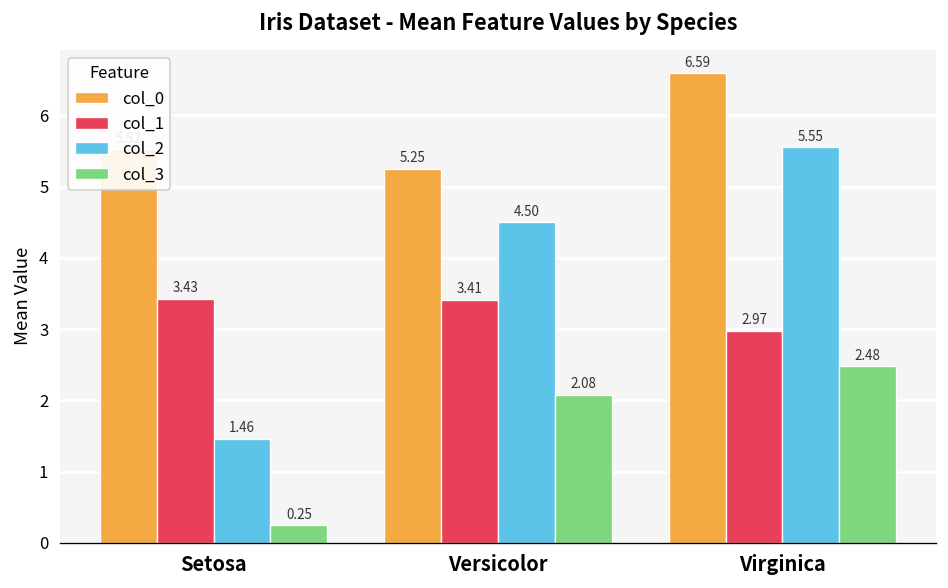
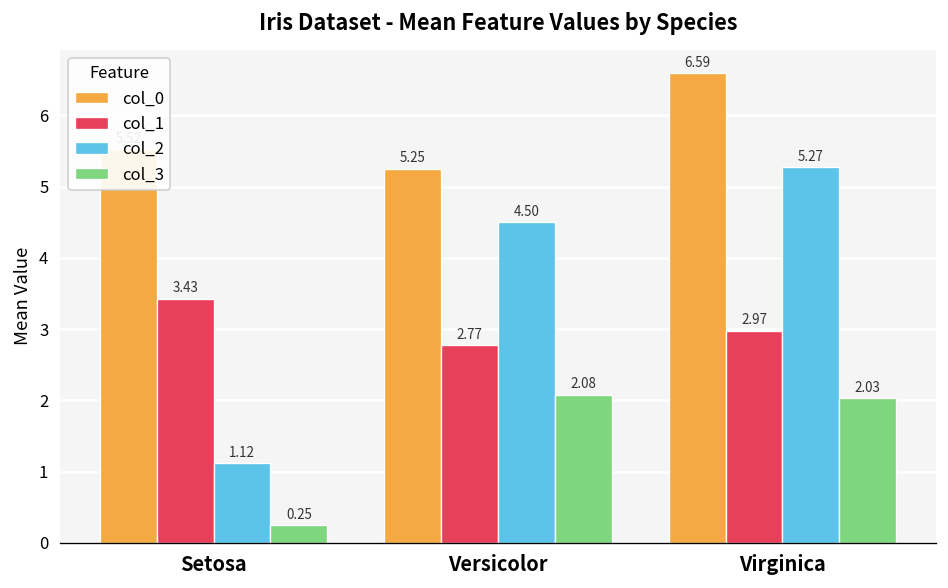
  {
    "col_0": {
      "Versicolor": 5.25,
      "Virginica": 6.59
    },
    "col_1": {
      "Setosa": 3.43,
-     "Versicolor": 3.41,
+     "Versicolor": 2.77,
      "Virginica": 2.97
    },
    "col_2": {
-     "Setosa": 1.46,
+     "Setosa": 1.12,
      "Versicolor": 4.50,
-     "Virginica": 5.55
+     "Virginica": 5.27
    },
    "col_3": {
      "Setosa": 0.25,
      "Versicolor": 2.08,
-     "Virginica": 2.48
+     "Virginica": 2.03
    }
  }
